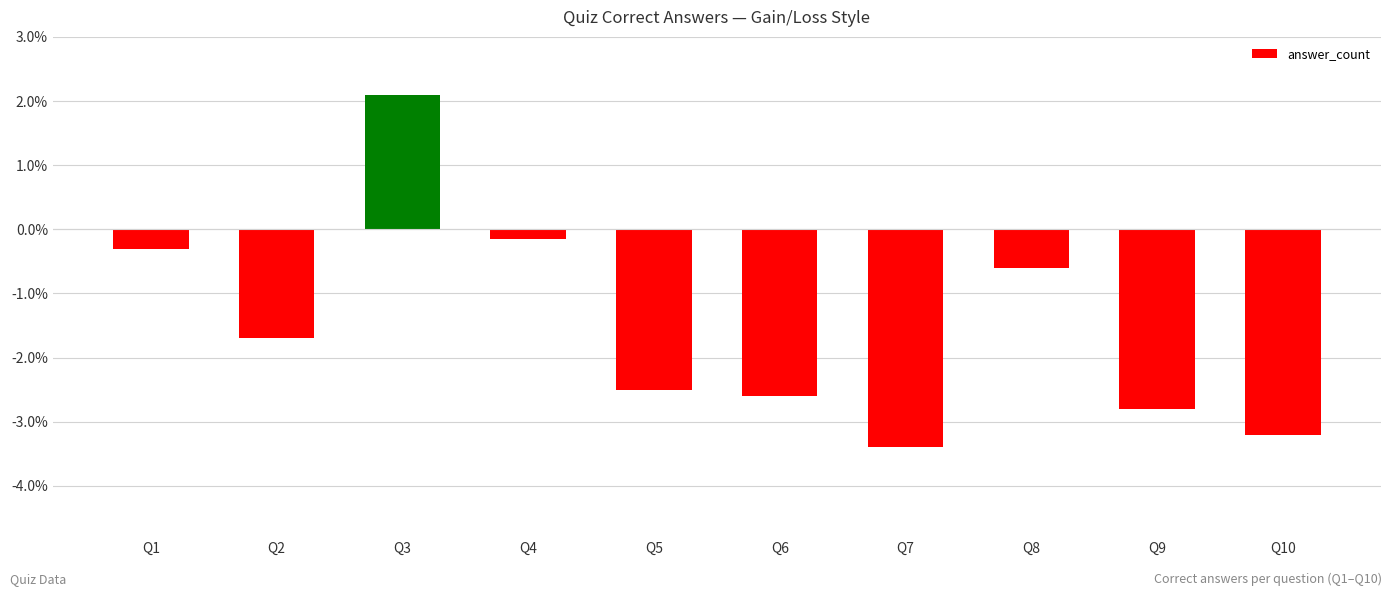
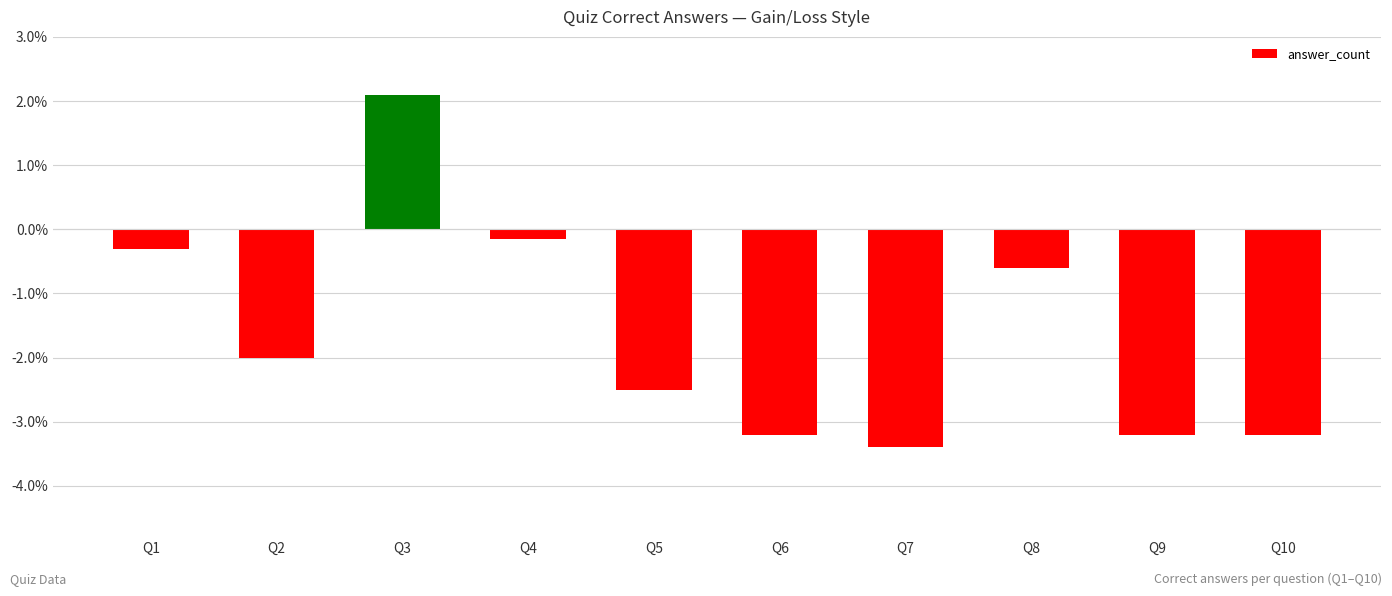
  {
    "Q1": "-0.3%",
-   "Q2": "-1.7%",
+   "Q2": "-2.0%",
    "Q3": "2.1%",
    "Q4": "-0.2%",
    "Q5": "-2.5%",
-   "Q6": "-2.6%",
+   "Q6": "-3.2%",
    "Q7": "-3.4%",
    "Q8": "-0.6%",
-   "Q9": "-2.8%",
+   "Q9": "-3.2%",
    "Q10": "-3.2%"
  }
